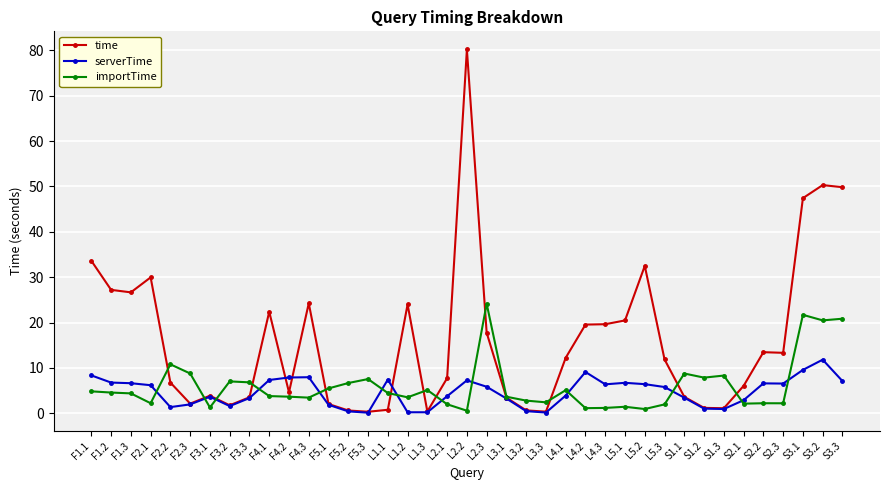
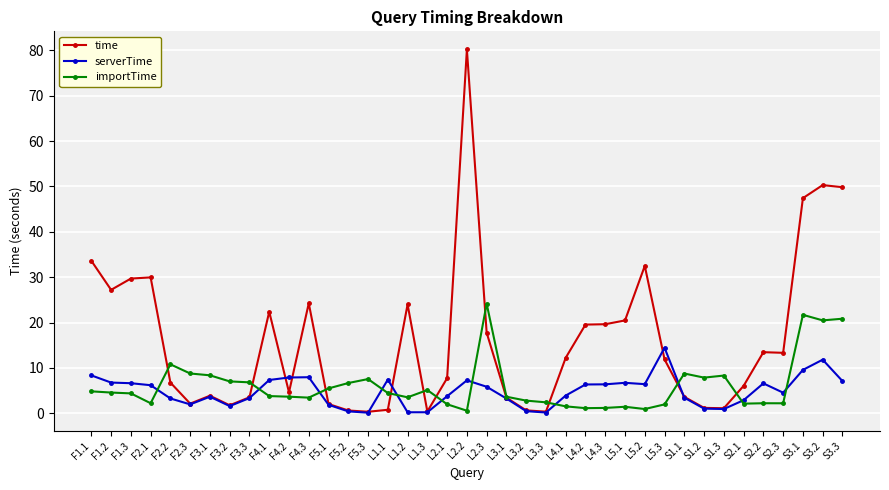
  {
    "time": {
      "F1.1": 34,
      "F1.2": 27,
-     "F1.3": 27,
+     "F1.3": 30,
      "F2.1": 30,
      "F2.2": 7,
      "F4.1": 22,
      "F4.2": 5,
      "F4.3": 24,
      "L1.1": 1,
      "L1.2": 24,
      "L2.1": 8,
      "L2.2": 80,
      "L2.3": 18,
      "L4.1": 12,
      "L4.2": 20,
      "L4.3": 20,
      "L5.1": 20,
      "L5.2": 32,
      "L5.3": 12,
      "S2.1": 6,
      "S2.2": 13,
      "S2.3": 13,
      "S3.1": 47,
      "S3.2": 50,
      "S3.3": 50
    },
    "serverTime": {
      "F1.1": 8,
      "F1.2": 7,
      "F1.3": 7,
      "F2.1": 6,
-     "F2.2": 1,
+     "F2.2": 3,
      "F4.1": 7,
      "F4.2": 8,
      "F4.3": 8,
      "L1.1": 7,
      "L1.2": 0,
      "L2.1": 4,
      "L2.2": 7,
      "L2.3": 6,
      "L4.1": 4,
-     "L4.2": 9,
+     "L4.2": 6,
      "L4.3": 6,
      "L5.1": 7,
      "L5.2": 6,
-     "L5.3": 6,
+     "L5.3": 14,
      "S2.1": 3,
      "S2.2": 7,
-     "S2.3": 7,
+     "S2.3": 5,
      "S3.1": 10,
      "S3.2": 12,
      "S3.3": 7
    },
    "importTime": {
      "F1.1": 5,
      "F1.2": 5,
      "F1.3": 4,
      "F2.1": 2,
      "F2.2": 11,
      "F2.3": 9,
-     "F3.1": 1,
+     "F3.1": 8,
      "F3.2": 7,
      "F3.3": 7,
      "F4.1": 4,
      "F4.2": 4,
      "F4.3": 3,
      "F5.1": 5,
      "F5.2": 7,
      "F5.3": 8,
      "L1.1": 4,
      "L1.2": 4,
      "L1.3": 5,
      "L2.1": 2,
      "L2.2": 1,
      "L2.3": 24,
      "L3.2": 3,
      "L3.3": 2,
-     "L4.1": 5,
+     "L4.1": 2,
      "L4.2": 1,
      "L4.3": 1,
      "L5.1": 1,
      "L5.2": 1,
      "L5.3": 2,
      "S1.1": 9,
      "S1.2": 8,
      "S1.3": 8,
      "S2.1": 2,
      "S2.2": 2,
      "S2.3": 2,
      "S3.1": 22,
      "S3.2": 20,
      "S3.3": 21
    }
  }
